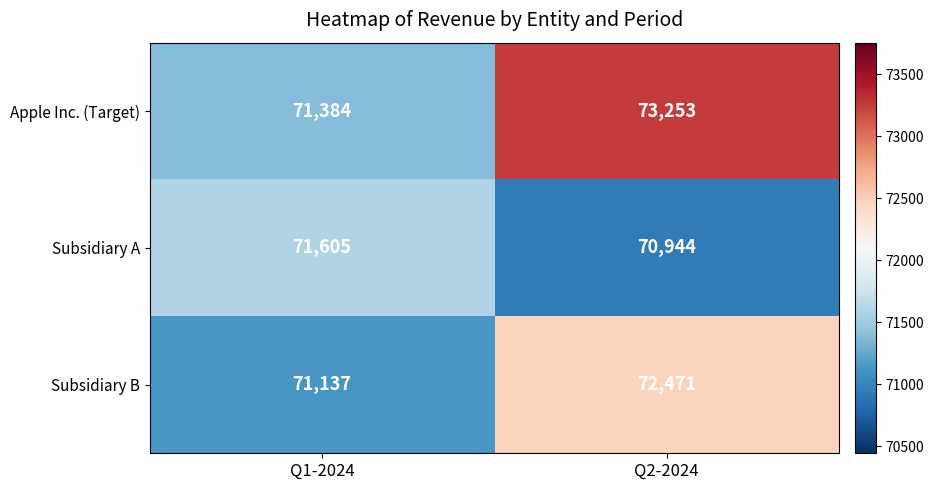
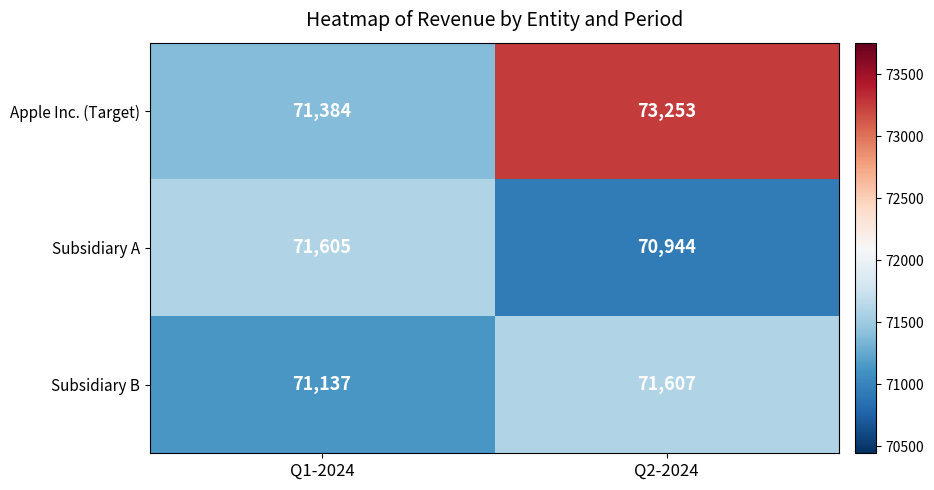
  {
    "Apple Inc. (Target)": {
      "Q1-2024": "71,384",
      "Q2-2024": "73,253"
    },
    "Subsidiary A": {
      "Q1-2024": "71,605",
      "Q2-2024": "70,944"
    },
    "Subsidiary B": {
      "Q1-2024": "71,137",
-     "Q2-2024": "72,471"
+     "Q2-2024": "71,607"
    }
  }
